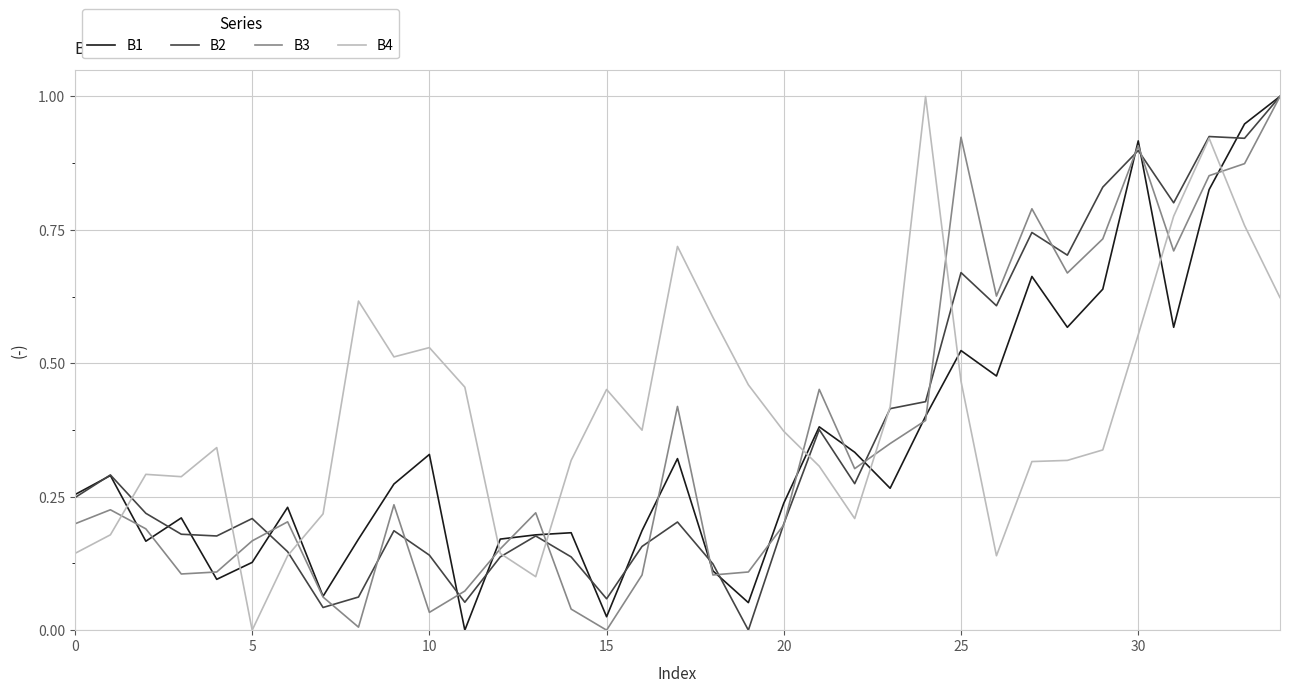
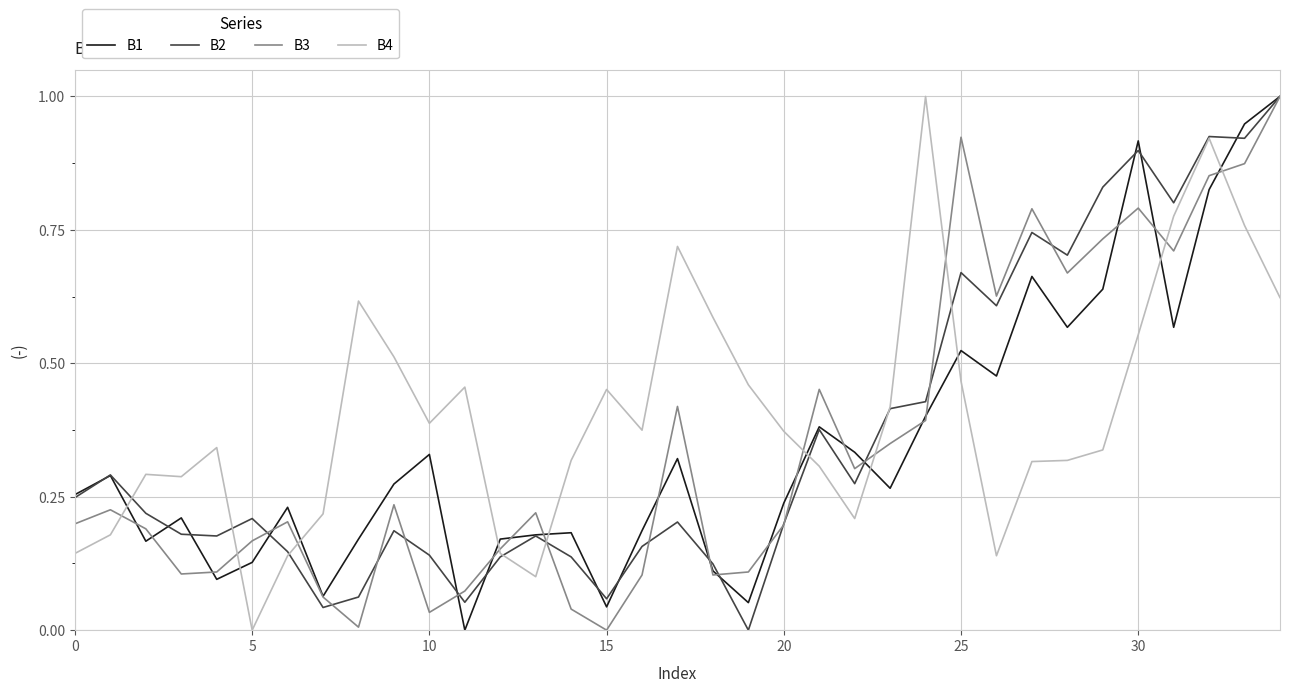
  {
    "B1": {
      "0": 0.25,
      "5": 0.13,
      "10": 0.33,
-     "15": 0.03,
+     "15": 0.04,
      "20": 0.24,
      "25": 0.52,
      "30": 0.92
    },
    "B2": {
      "0": 0.25,
      "5": 0.21,
      "10": 0.14,
      "15": 0.06,
      "25": 0.67,
      "30": 0.90
    },
    "B3": {
      "0": 0.20,
      "5": 0.17,
      "10": 0.03,
      "15": 0.00,
      "25": 0.92,
-     "30": 0.91
+     "30": 0.79
    },
    "B4": {
      "0": 0.14,
      "5": 0.00,
-     "10": 0.53,
+     "10": 0.39,
      "15": 0.45,
      "20": 0.37,
      "25": 0.47,
      "30": 0.55
    }
  }
